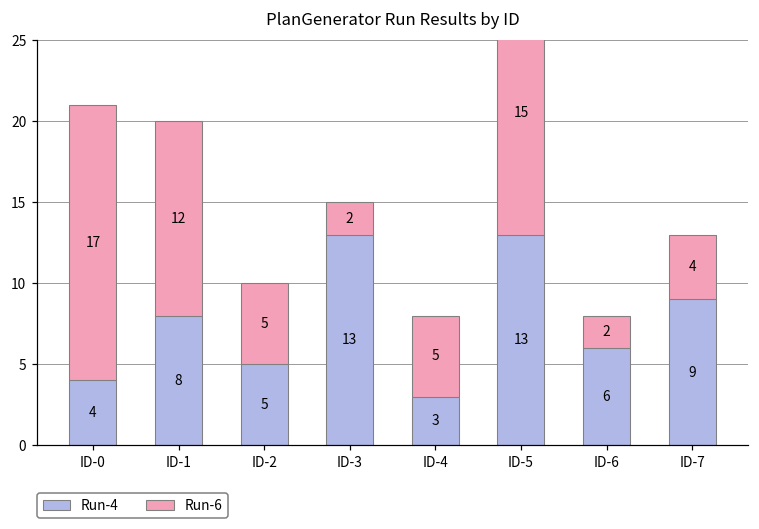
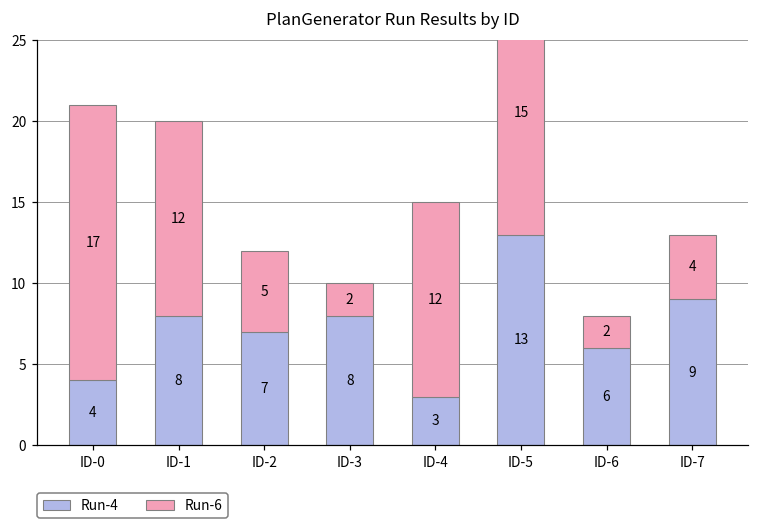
  {
    "Run-4": {
      "ID-0": 4,
      "ID-1": 8,
-     "ID-2": 5,
-     "ID-3": 13,
+     "ID-2": 7,
+     "ID-3": 8,
      "ID-4": 3,
      "ID-5": 13,
      "ID-6": 6,
      "ID-7": 9
    },
    "Run-6": {
      "ID-0": 17,
      "ID-1": 12,
      "ID-2": 5,
      "ID-3": 2,
-     "ID-4": 5,
+     "ID-4": 12,
      "ID-6": 2,
      "ID-7": 4
    }
  }
